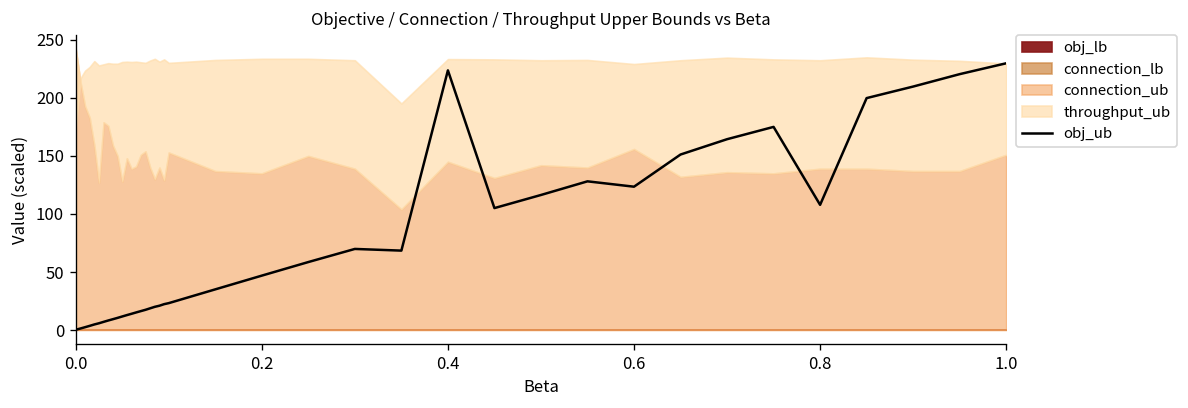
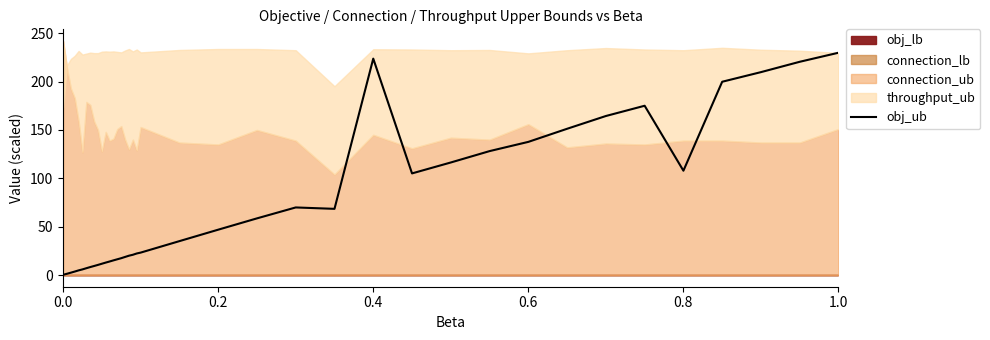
  {
    "obj_ub": {
      "0.2": 50,
      "0.4": 220,
-     "0.6": 120,
+     "0.6": 140,
      "0.8": 110
    },
    "throughput_ub": {
      "0.2": 100,
      "0.4": 90,
      "0.6": 70,
      "0.8": 90
    }
  }
